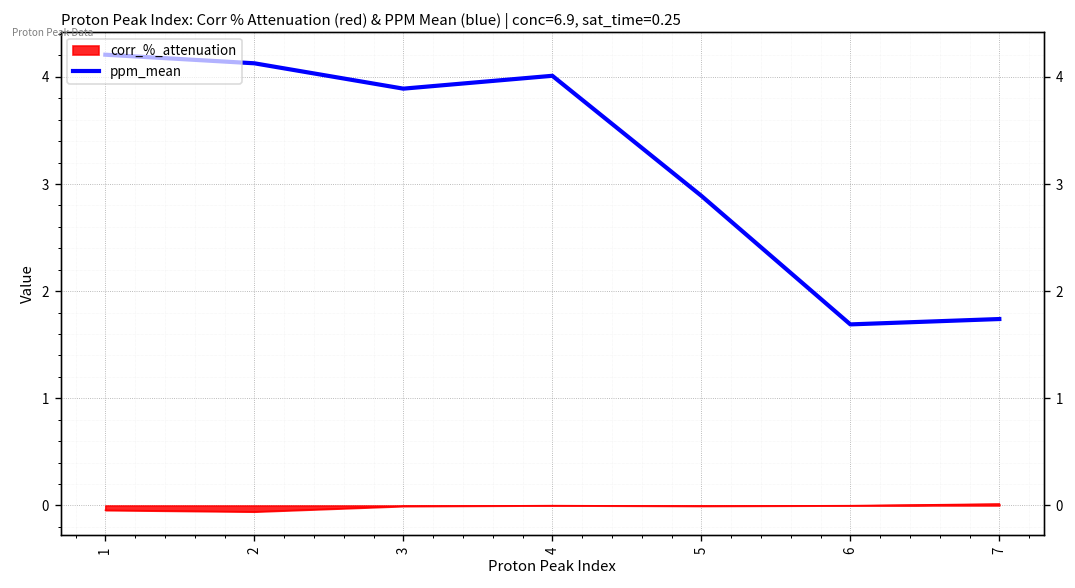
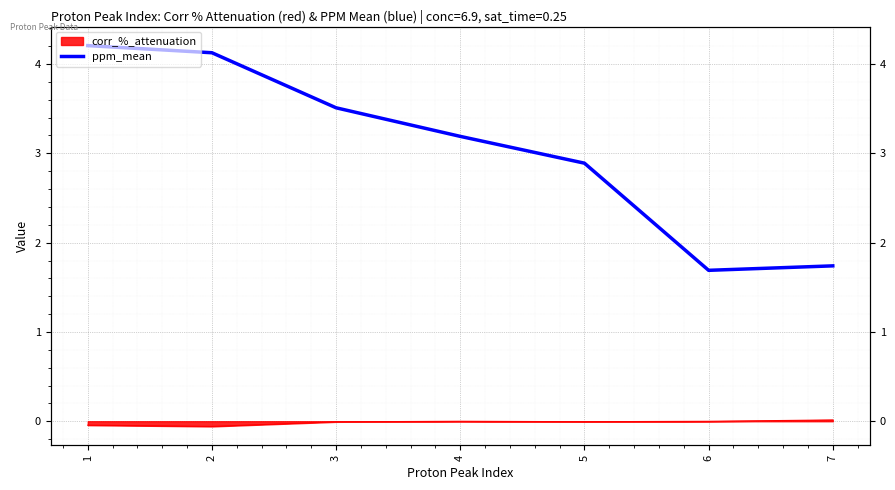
  {
    "ppm_mean": {
      "2": 4.1,
-     "3": 3.9,
-     "4": 4.0,
+     "3": 3.5,
+     "4": 3.2,
      "5": 2.9,
      "6": 1.7,
      "7": 1.7
    }
  }
